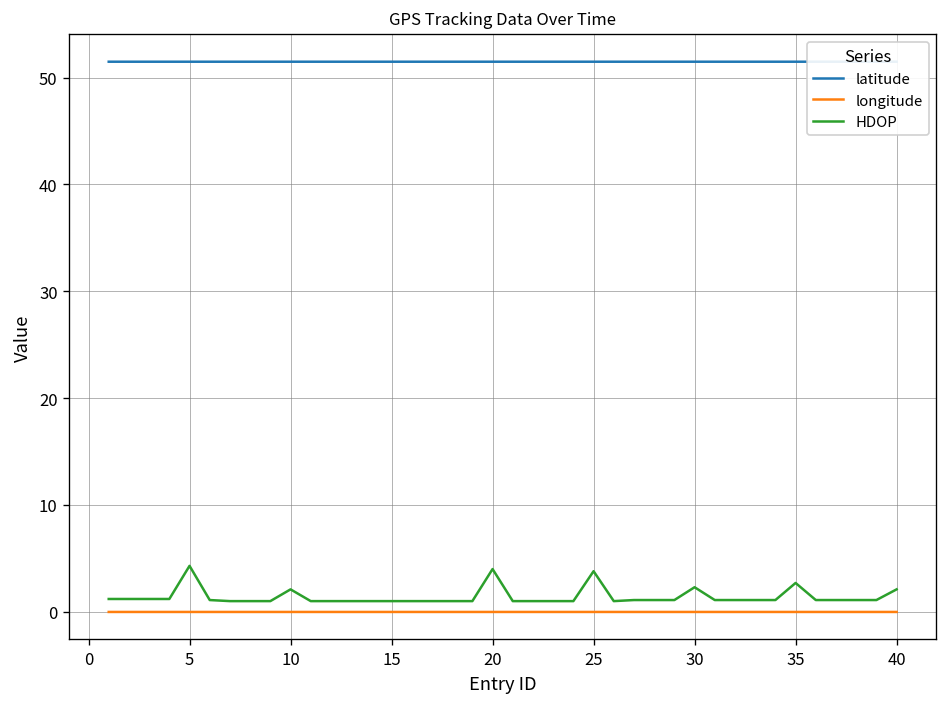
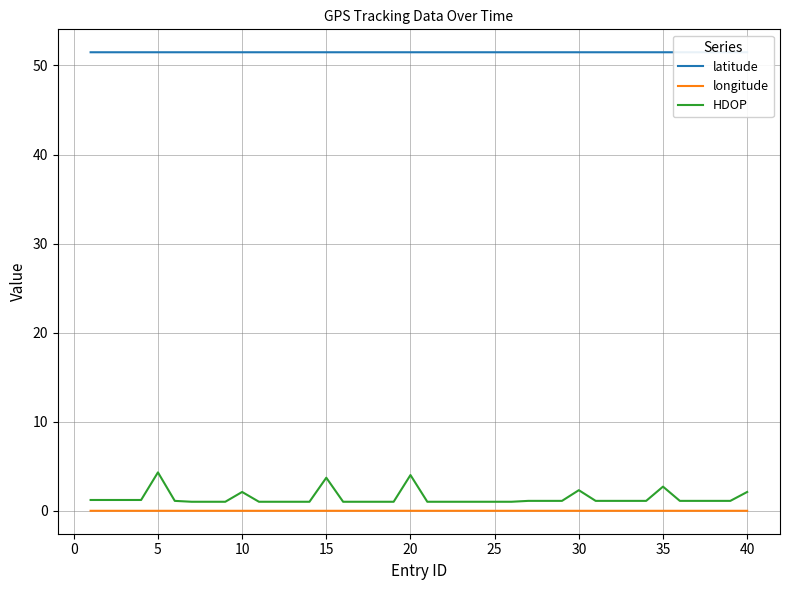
  {
    "latitude": {
      "5": 51,
      "10": 51,
      "15": 51,
      "20": 51,
      "25": 51,
      "30": 51,
      "35": 51
    },
    "longitude": {
      "5": 0,
      "10": 0,
      "15": 0,
      "20": 0,
      "25": 0,
      "30": 0,
      "35": 0,
      "40": 0
    },
    "HDOP": {
      "5": 4,
      "10": 2,
-     "15": 1,
+     "15": 4,
      "20": 4,
-     "25": 4,
+     "25": 1,
      "30": 2,
      "35": 3,
      "40": 2
    }
  }
